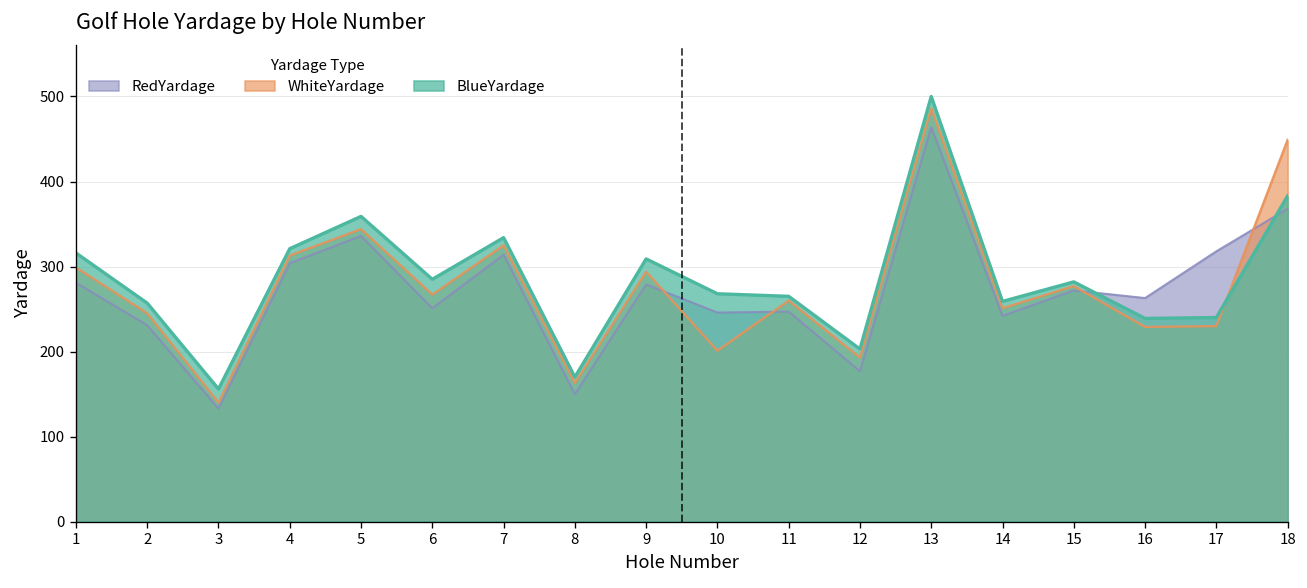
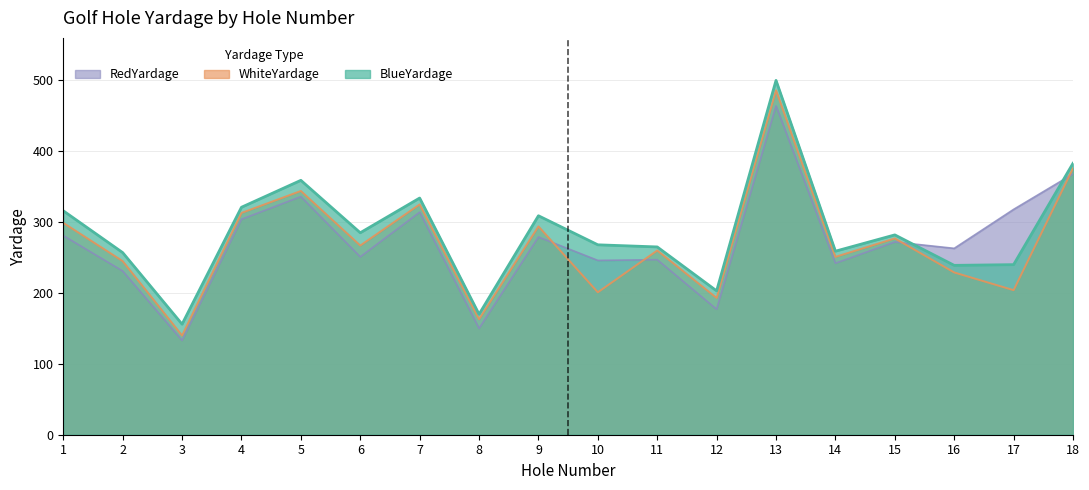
  {
    "RedYardage": {
      "1": 280,
      "2": 230,
      "3": 130,
      "4": 300,
      "5": 340,
      "6": 250,
      "7": 310,
      "8": 150,
      "9": 280,
      "10": 250,
      "11": 250,
      "12": 180,
      "13": 460,
      "14": 240,
      "15": 270,
      "16": 260,
      "17": 320,
      "18": 370
    },
    "WhiteYardage": {
      "1": 300,
      "2": 250,
      "3": 140,
      "4": 310,
      "5": 340,
      "6": 270,
      "7": 330,
      "8": 160,
      "9": 290,
      "10": 200,
      "11": 260,
      "12": 190,
      "13": 490,
      "14": 250,
      "15": 280,
      "16": 230,
-     "17": 230,
-     "18": 450
+     "17": 200,
+     "18": 380
    },
    "BlueYardage": {
      "1": 320,
      "2": 260,
      "3": 160,
      "4": 320,
      "5": 360,
      "6": 290,
      "7": 330,
      "8": 170,
      "9": 310,
      "10": 270,
      "11": 270,
      "12": 200,
      "13": 500,
      "14": 260,
      "15": 280,
      "16": 240,
      "17": 240,
      "18": 380
    }
  }
